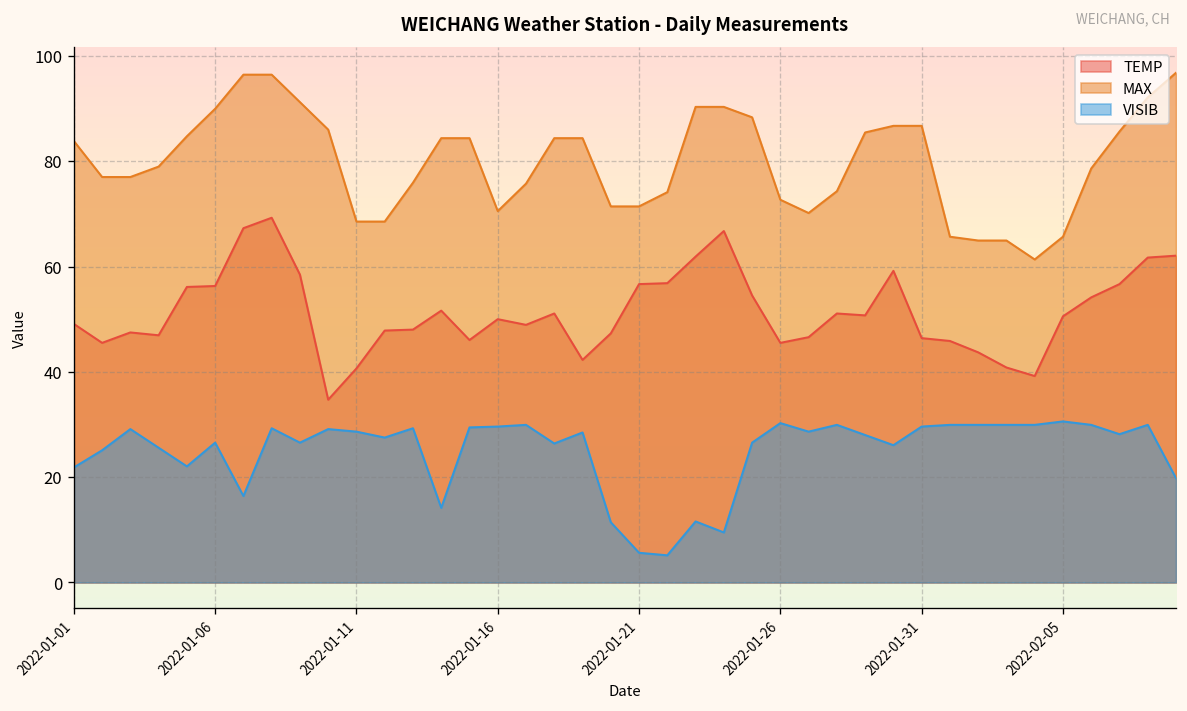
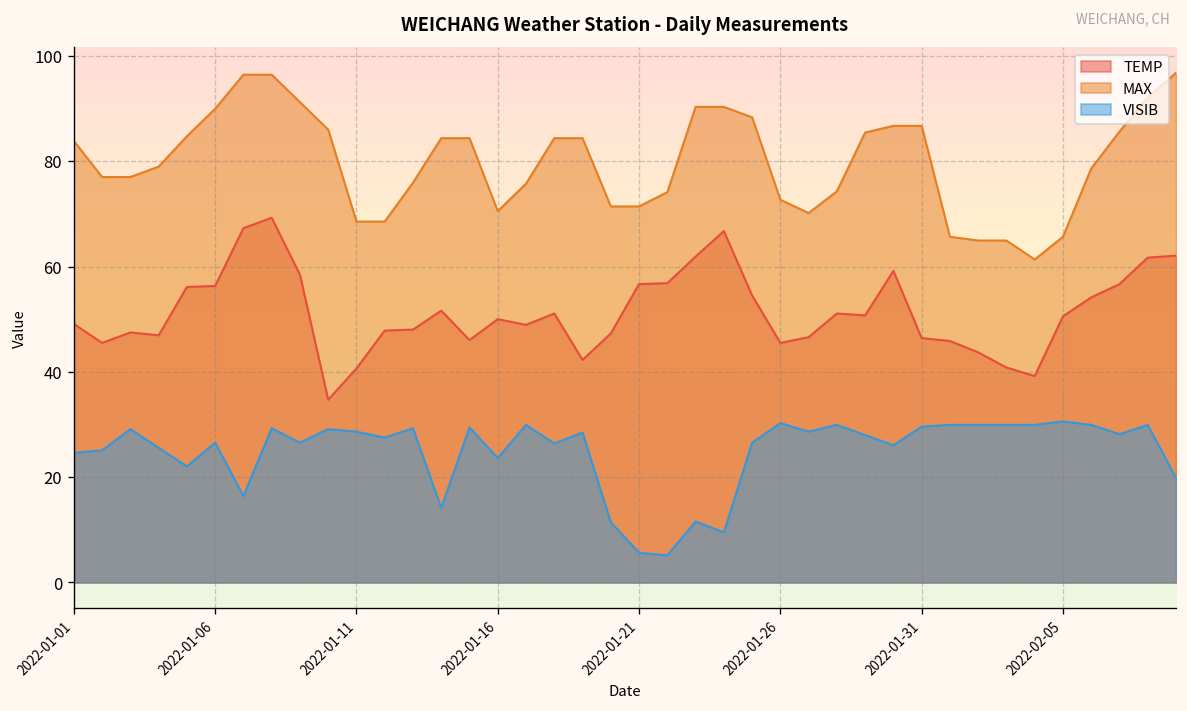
  {
    "VISIB": {
-     "2022-01-01": 22,
+     "2022-01-01": 25,
      "2022-01-06": 27,
      "2022-01-11": 29,
-     "2022-01-16": 30,
+     "2022-01-16": 24,
      "2022-01-21": 6,
      "2022-01-26": 30,
      "2022-01-31": 30,
      "2022-02-05": 31
    }
  }
